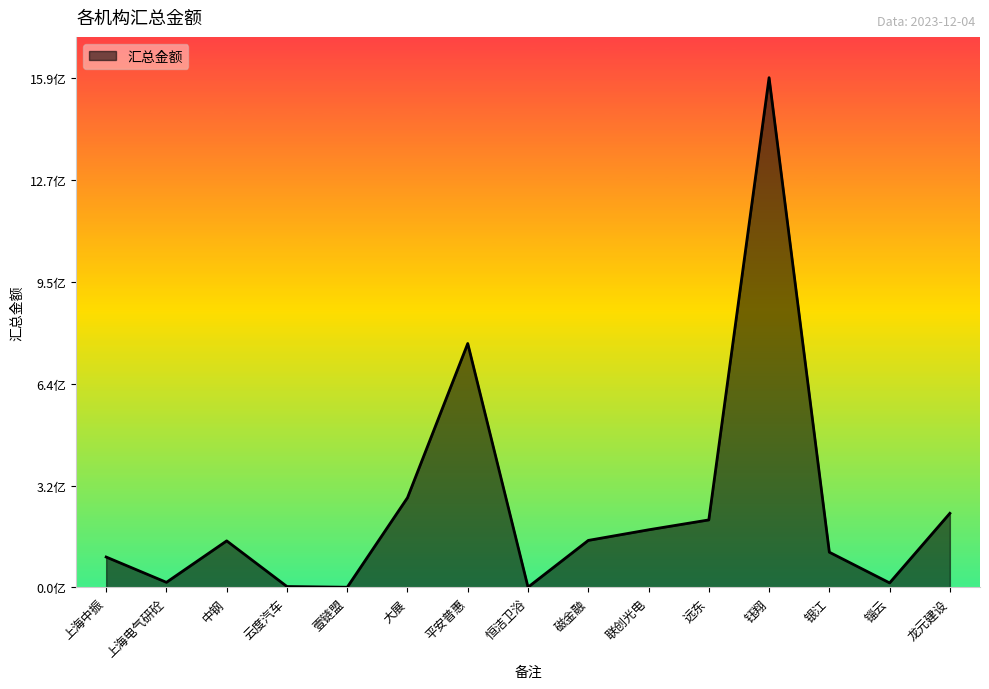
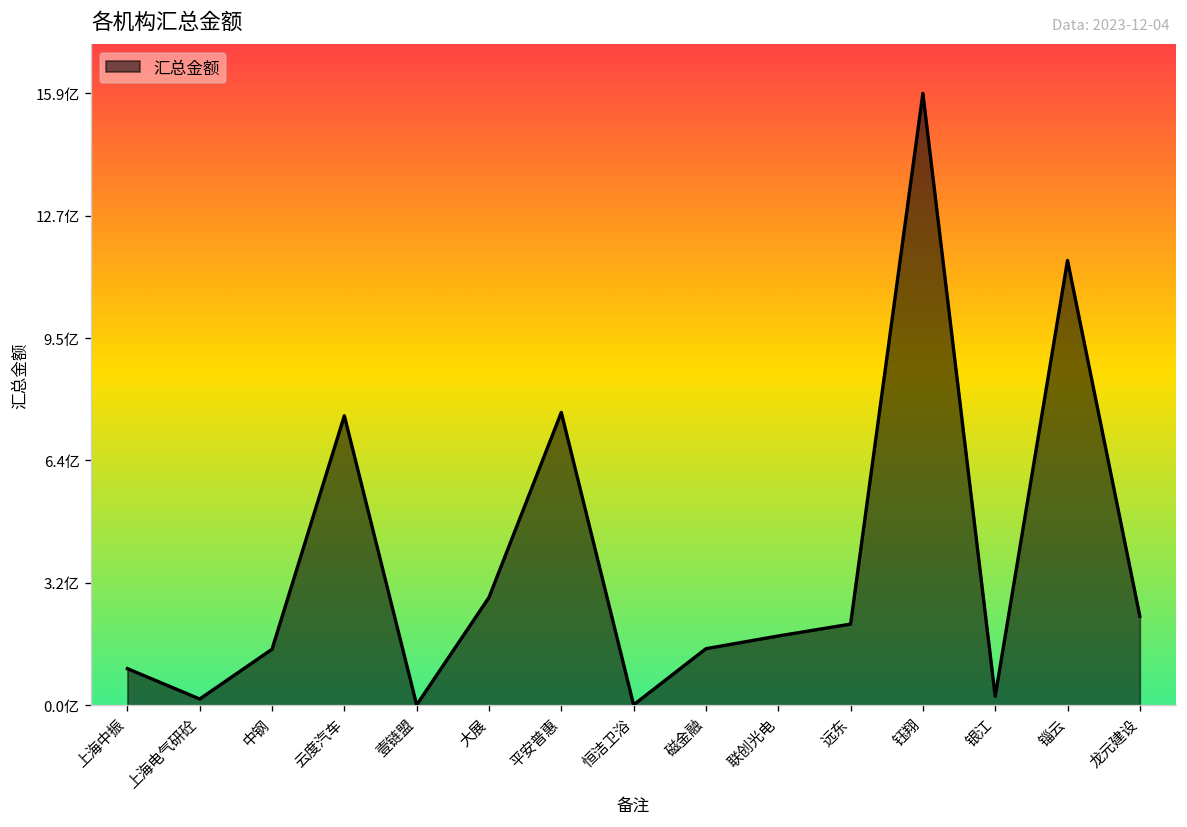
  {
    "上海中振": "1.0亿",
    "上海电气研砼": "0.2亿",
    "中钢": "1.5亿",
-   "云度汽车": "0.0亿",
+   "云度汽车": "7.5亿",
    "壹链盟": "0.0亿",
    "大展": "2.8亿",
    "平安普惠": "7.6亿",
    "恒洁卫浴": "0.0亿",
    "磁金融": "1.5亿",
    "联创光电": "1.8亿",
    "远东": "2.1亿",
    "钰翔": "15.9亿",
-   "银江": "1.1亿",
-   "锱云": "0.1亿",
+   "银江": "0.2亿",
+   "锱云": "11.6亿",
    "龙元建设": "2.3亿"
  }
